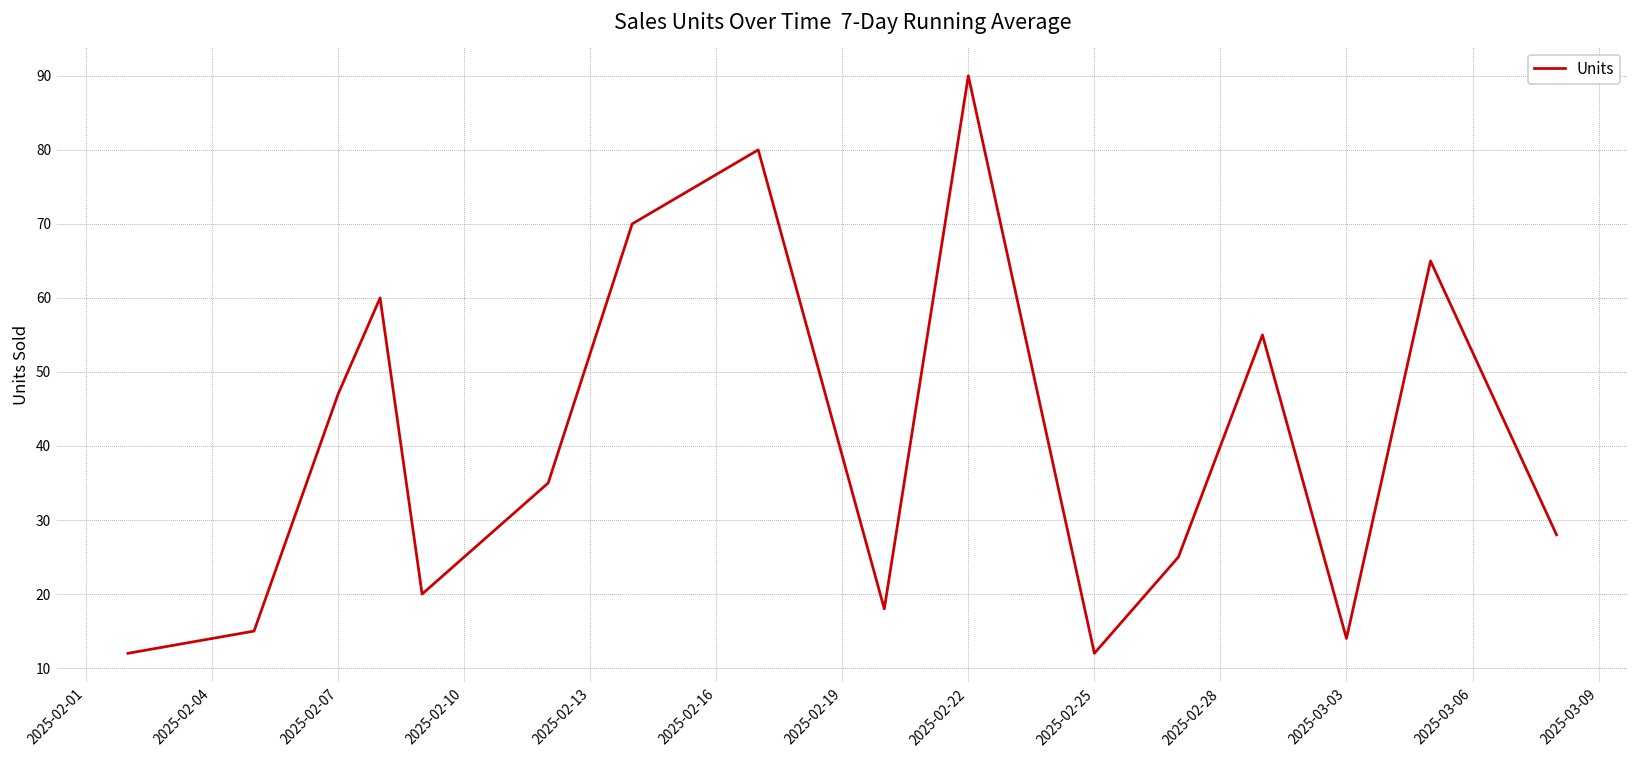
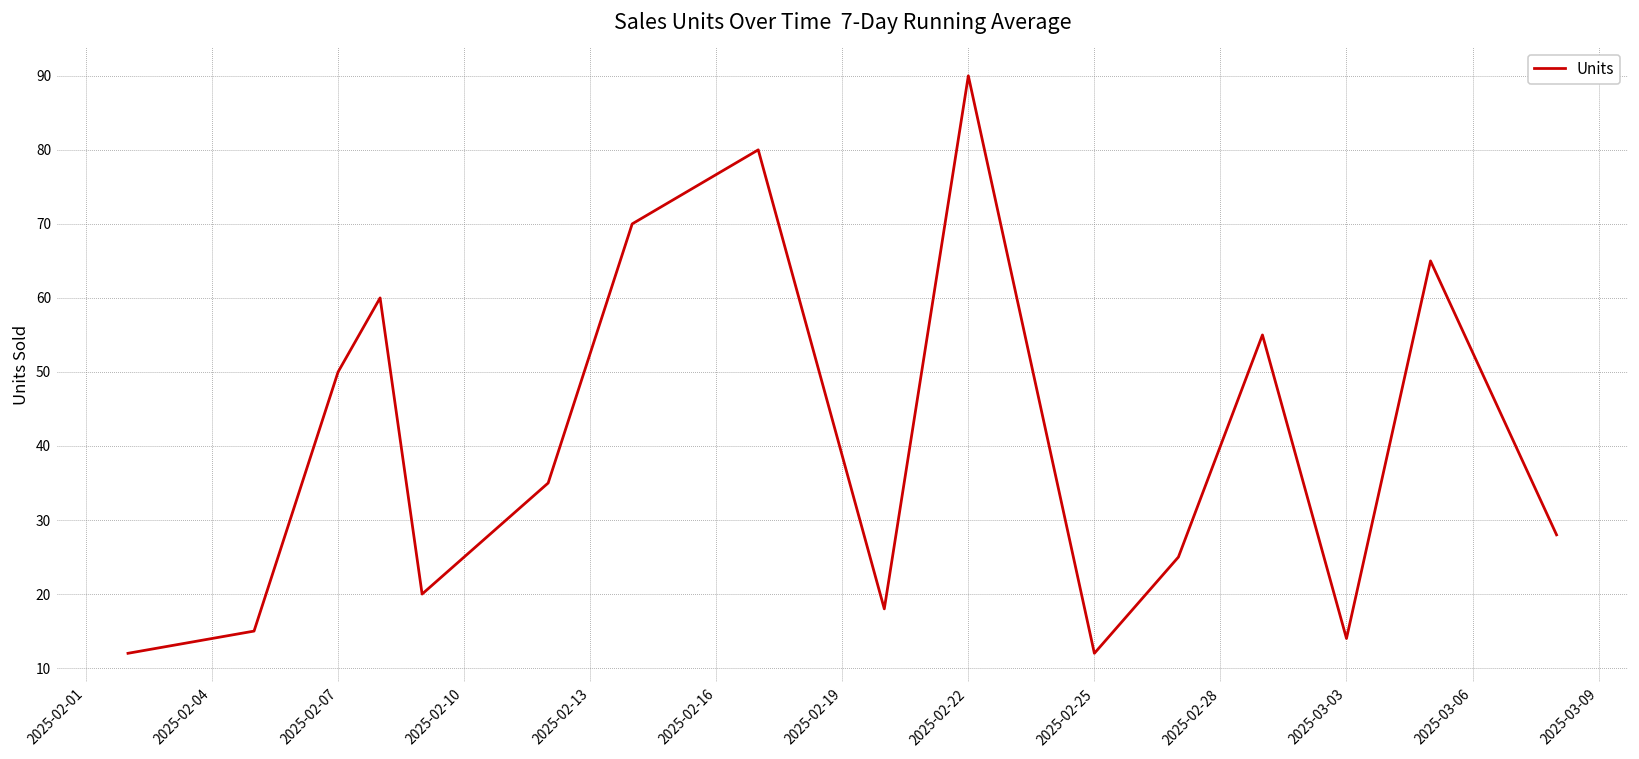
  {
-   "2025-02-07": 47,
+   "2025-02-07": 50,
    "2025-02-22": 90,
    "2025-02-25": 12,
    "2025-03-03": 14
  }
